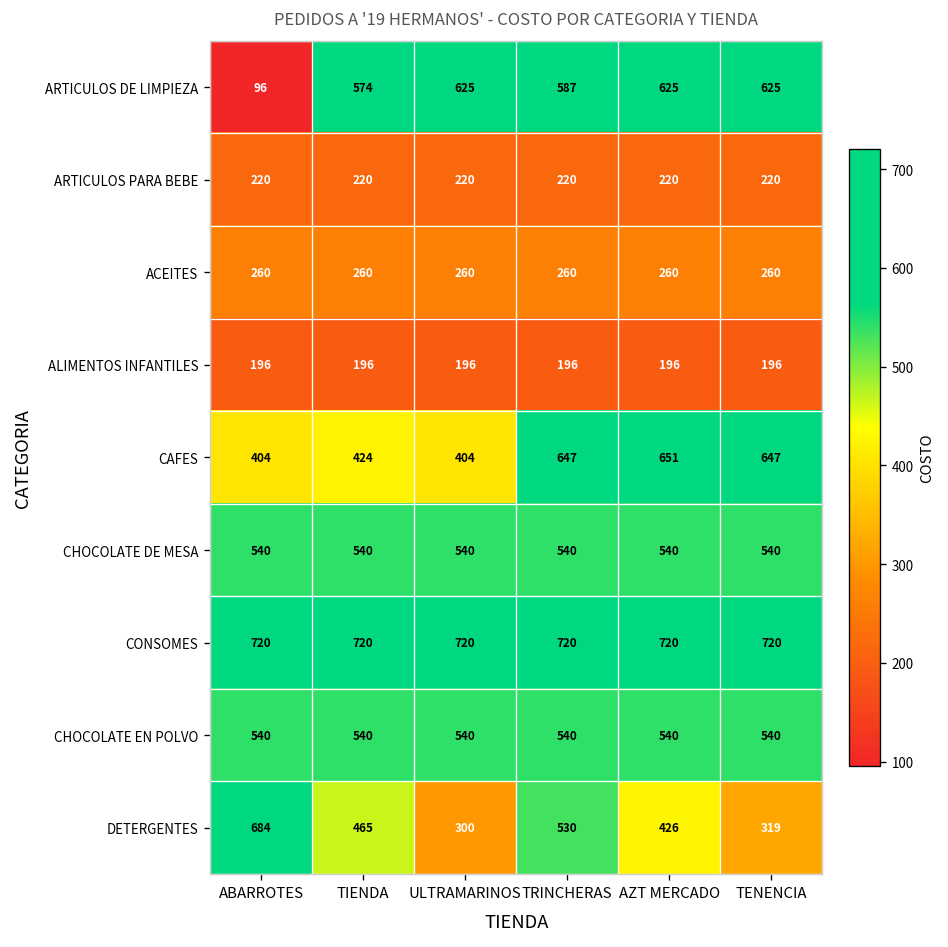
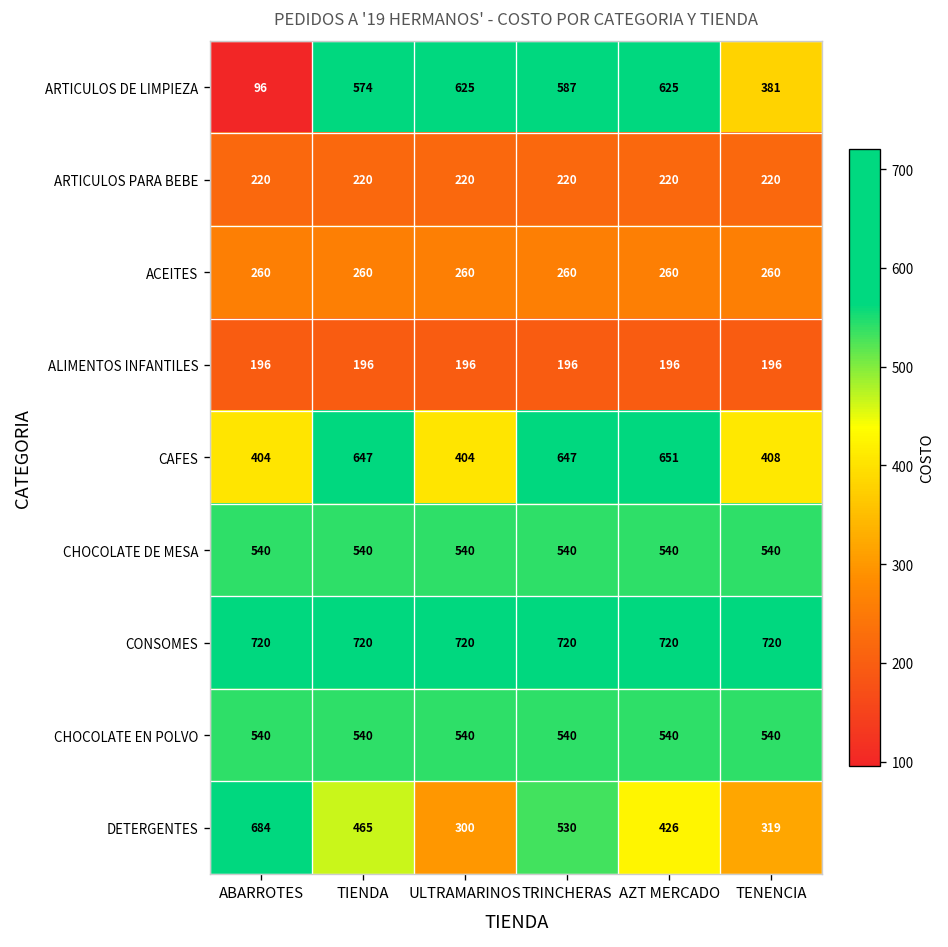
  {
    "ARTICULOS DE LIMPIEZA": {
      "ABARROTES": 96,
      "TIENDA": 574,
      "ULTRAMARINOS": 625,
      "TRINCHERAS": 587,
      "AZT MERCADO": 625,
-     "TENENCIA": 625
+     "TENENCIA": 381
    },
    "ARTICULOS PARA BEBE": {
      "ABARROTES": 220,
      "TIENDA": 220,
      "ULTRAMARINOS": 220,
      "TRINCHERAS": 220,
      "AZT MERCADO": 220,
      "TENENCIA": 220
    },
    "ACEITES": {
      "ABARROTES": 260,
      "TIENDA": 260,
      "ULTRAMARINOS": 260,
      "TRINCHERAS": 260,
      "AZT MERCADO": 260,
      "TENENCIA": 260
    },
    "ALIMENTOS INFANTILES": {
      "ABARROTES": 196,
      "TIENDA": 196,
      "ULTRAMARINOS": 196,
      "TRINCHERAS": 196,
      "AZT MERCADO": 196,
      "TENENCIA": 196
    },
    "CAFES": {
      "ABARROTES": 404,
-     "TIENDA": 424,
+     "TIENDA": 647,
      "ULTRAMARINOS": 404,
      "TRINCHERAS": 647,
      "AZT MERCADO": 651,
-     "TENENCIA": 647
+     "TENENCIA": 408
    },
    "CHOCOLATE DE MESA": {
      "ABARROTES": 540,
      "TIENDA": 540,
      "ULTRAMARINOS": 540,
      "TRINCHERAS": 540,
      "AZT MERCADO": 540,
      "TENENCIA": 540
    },
    "CONSOMES": {
      "ABARROTES": 720,
      "TIENDA": 720,
      "ULTRAMARINOS": 720,
      "TRINCHERAS": 720,
      "AZT MERCADO": 720,
      "TENENCIA": 720
    },
    "CHOCOLATE EN POLVO": {
      "ABARROTES": 540,
      "TIENDA": 540,
      "ULTRAMARINOS": 540,
      "TRINCHERAS": 540,
      "AZT MERCADO": 540,
      "TENENCIA": 540
    },
    "DETERGENTES": {
      "ABARROTES": 684,
      "TIENDA": 465,
      "ULTRAMARINOS": 300,
      "TRINCHERAS": 530,
      "AZT MERCADO": 426,
      "TENENCIA": 319
    }
  }
